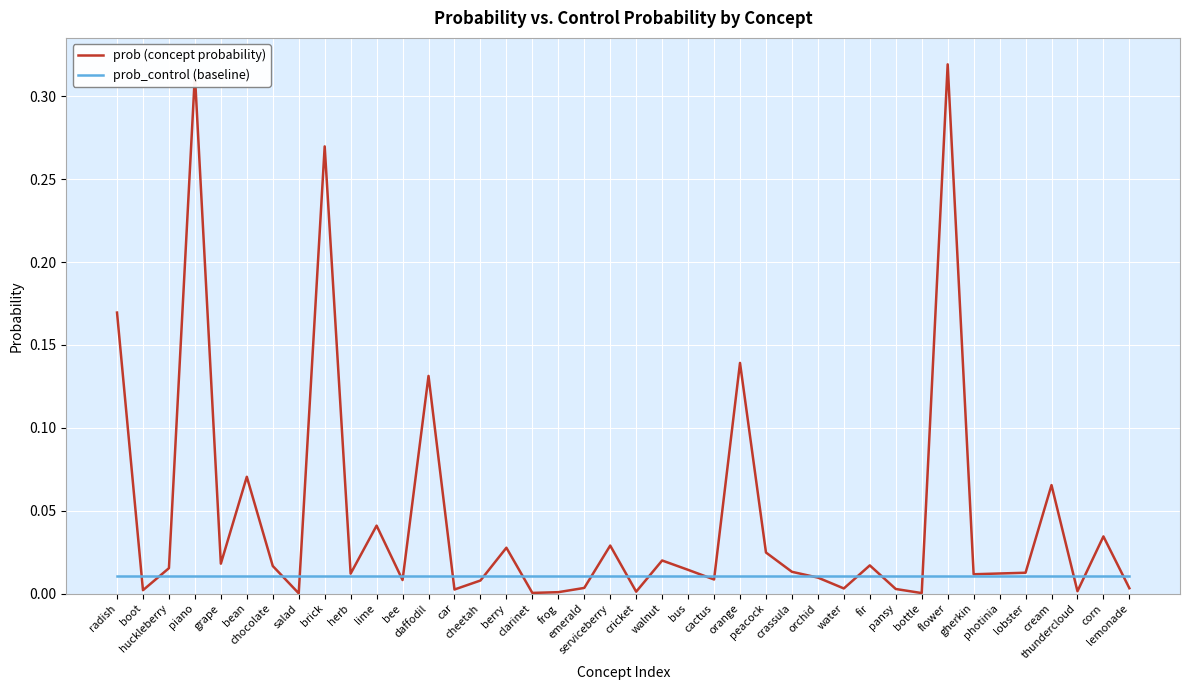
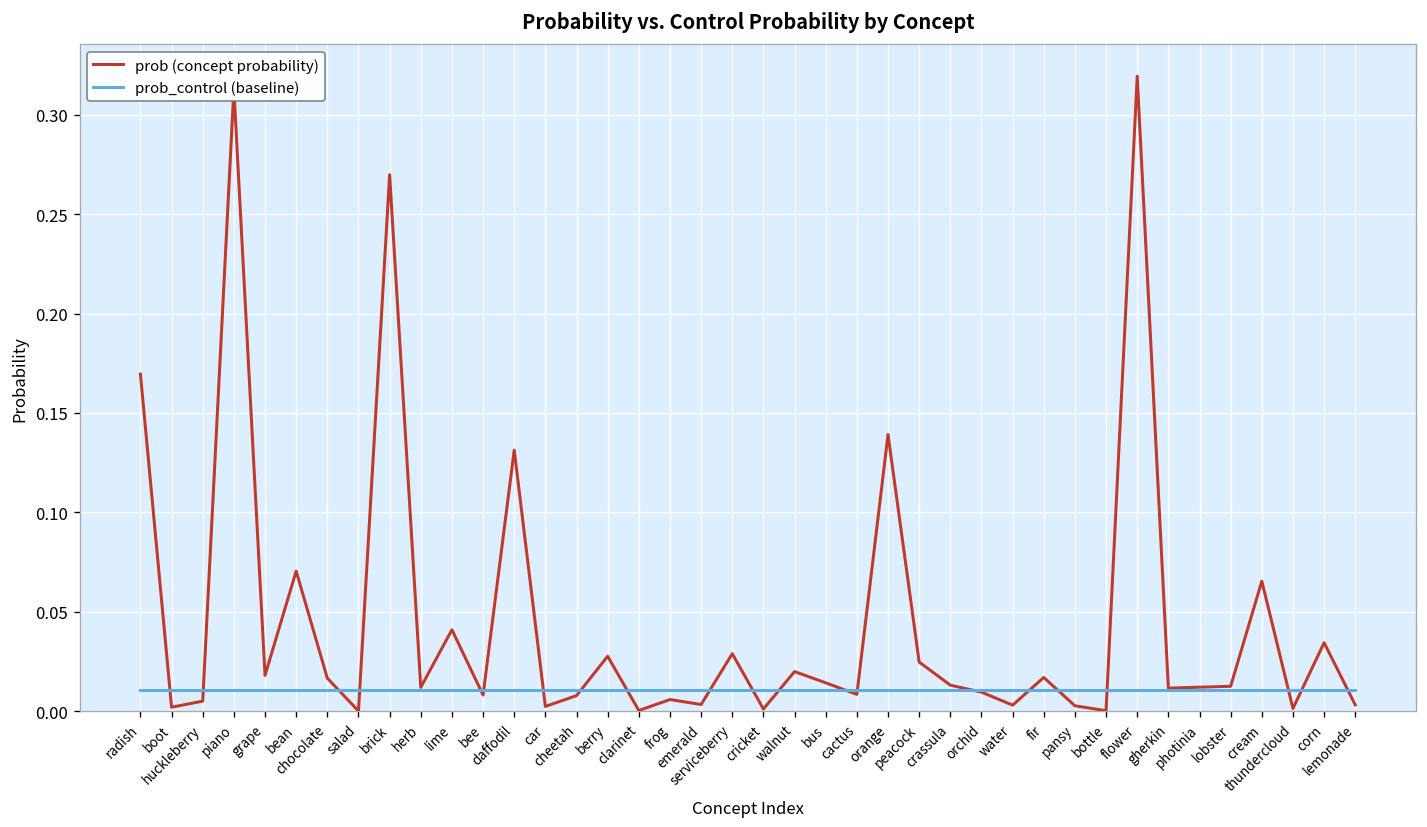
  {
    "prob (concept probability)": {
      "radish": 0.170,
      "boot": 0.002,
-     "huckleberry": 0.015,
+     "huckleberry": 0.005,
      "grape": 0.018,
      "bean": 0.070,
      "chocolate": 0.017,
      "salad": 0.000,
      "brick": 0.270,
      "lime": 0.041,
      "bee": 0.008,
      "daffodil": 0.131,
      "car": 0.002,
      "cheetah": 0.008,
      "berry": 0.028,
      "clarinet": 0.000,
-     "frog": 0.001,
+     "frog": 0.006,
      "emerald": 0.003,
      "serviceberry": 0.029,
      "cricket": 0.001,
      "walnut": 0.020,
      "bus": 0.014,
      "cactus": 0.008,
      "orange": 0.139,
      "peacock": 0.025,
      "crassula": 0.013,
      "water": 0.003,
      "fir": 0.017,
      "pansy": 0.003,
      "bottle": 0.000,
      "flower": 0.319,
      "lobster": 0.013,
      "cream": 0.065,
      "thundercloud": 0.001,
      "corn": 0.034,
      "lemonade": 0.003
    },
    "prob_control (baseline)": {
      "radish": 0.011,
      "boot": 0.011,
      "huckleberry": 0.011,
      "piano": 0.011,
      "grape": 0.011,
      "bean": 0.011,
      "chocolate": 0.011,
      "salad": 0.011,
      "brick": 0.011,
      "lime": 0.011,
      "bee": 0.011,
      "daffodil": 0.011,
      "car": 0.011,
      "cheetah": 0.011,
      "berry": 0.011,
      "clarinet": 0.011,
      "frog": 0.011,
      "emerald": 0.011,
      "serviceberry": 0.011,
      "cricket": 0.011,
      "walnut": 0.011,
      "bus": 0.011,
      "cactus": 0.011,
      "orange": 0.011,
      "peacock": 0.011,
      "crassula": 0.011,
      "water": 0.011,
      "fir": 0.011,
      "pansy": 0.011,
      "bottle": 0.011,
      "flower": 0.011,
      "lobster": 0.011,
      "cream": 0.011,
      "thundercloud": 0.011,
      "corn": 0.011,
      "lemonade": 0.011
    }
  }
